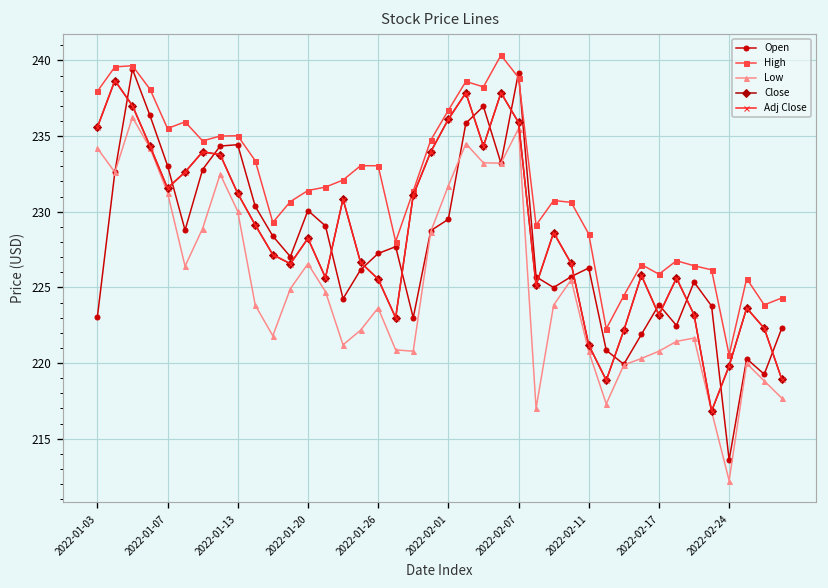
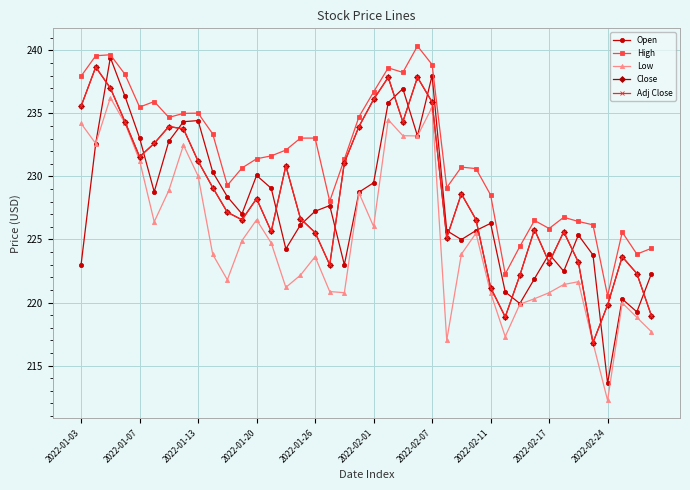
  {
    "Open": {
      "2022-01-03": 223.0,
      "2022-01-07": 233.1,
      "2022-01-13": 234.4,
      "2022-01-20": 230.1,
      "2022-01-26": 227.2,
      "2022-02-01": 229.5,
-     "2022-02-07": 239.2,
+     "2022-02-07": 238.0,
      "2022-02-11": 226.3,
      "2022-02-17": 223.9,
      "2022-02-24": 213.6
    },
    "Low": {
      "2022-01-03": 234.2,
      "2022-01-07": 231.3,
      "2022-01-13": 230.0,
      "2022-01-20": 226.6,
      "2022-01-26": 223.6,
-     "2022-02-01": 231.7,
+     "2022-02-01": 226.0,
      "2022-02-07": 235.5,
      "2022-02-11": 220.8,
      "2022-02-17": 220.8,
      "2022-02-24": 212.2
    }
  }
